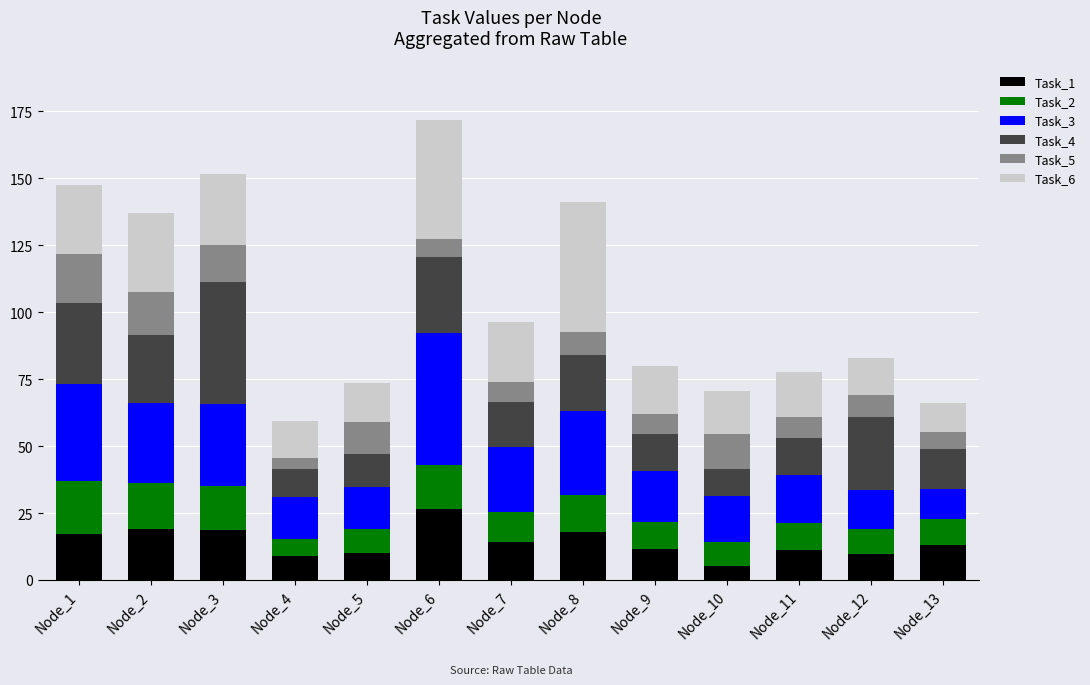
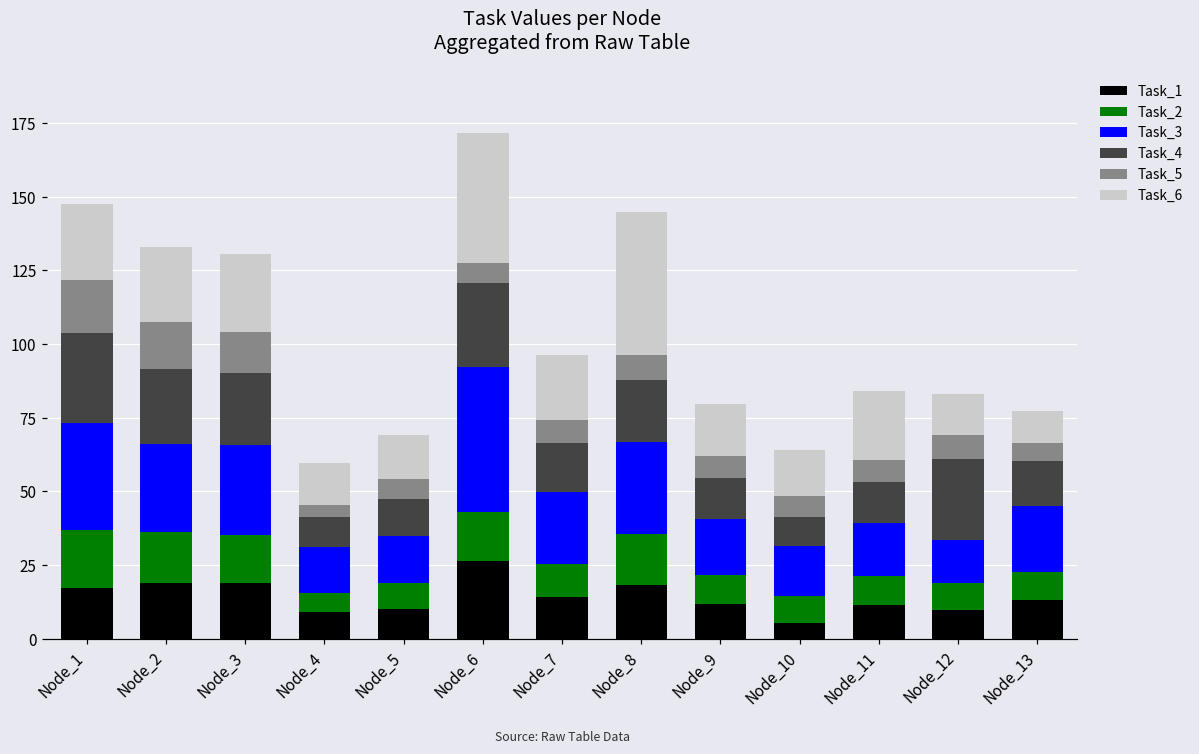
  {
    "Task_1": {
      "Node_1": 17,
      "Node_2": 19,
      "Node_3": 19,
      "Node_4": 9,
      "Node_5": 10,
      "Node_6": 27,
      "Node_7": 14,
      "Node_8": 18,
      "Node_9": 12,
      "Node_10": 5,
      "Node_11": 11,
      "Node_12": 10,
      "Node_13": 13
    },
    "Task_2": {
      "Node_1": 20,
      "Node_2": 17,
      "Node_3": 16,
      "Node_4": 7,
      "Node_5": 9,
      "Node_6": 17,
      "Node_7": 11,
-     "Node_8": 14,
+     "Node_8": 17,
      "Node_9": 10,
      "Node_10": 9,
      "Node_11": 10,
      "Node_12": 9,
      "Node_13": 10
    },
    "Task_3": {
      "Node_1": 36,
      "Node_2": 30,
      "Node_3": 31,
      "Node_4": 16,
      "Node_5": 16,
      "Node_6": 49,
      "Node_7": 24,
      "Node_8": 31,
      "Node_9": 19,
      "Node_10": 17,
      "Node_11": 18,
      "Node_12": 15,
-     "Node_13": 11
+     "Node_13": 22
    },
    "Task_4": {
      "Node_1": 30,
      "Node_2": 25,
-     "Node_3": 45,
+     "Node_3": 24,
      "Node_4": 10,
      "Node_5": 12,
      "Node_6": 28,
      "Node_7": 17,
      "Node_8": 21,
      "Node_9": 14,
      "Node_10": 10,
      "Node_11": 14,
      "Node_12": 27,
      "Node_13": 15
    },
    "Task_5": {
      "Node_1": 18,
      "Node_2": 16,
      "Node_3": 14,
      "Node_4": 4,
-     "Node_5": 12,
+     "Node_5": 7,
      "Node_6": 7,
      "Node_7": 8,
      "Node_8": 9,
      "Node_9": 7,
-     "Node_10": 13,
+     "Node_10": 7,
      "Node_11": 8,
      "Node_12": 8,
      "Node_13": 6
    },
    "Task_6": {
      "Node_1": 26,
-     "Node_2": 30,
+     "Node_2": 26,
      "Node_3": 26,
      "Node_4": 14,
      "Node_5": 15,
      "Node_6": 44,
      "Node_7": 22,
      "Node_8": 49,
      "Node_9": 18,
      "Node_10": 16,
-     "Node_11": 17,
+     "Node_11": 23,
      "Node_12": 14,
      "Node_13": 11
    }
  }
